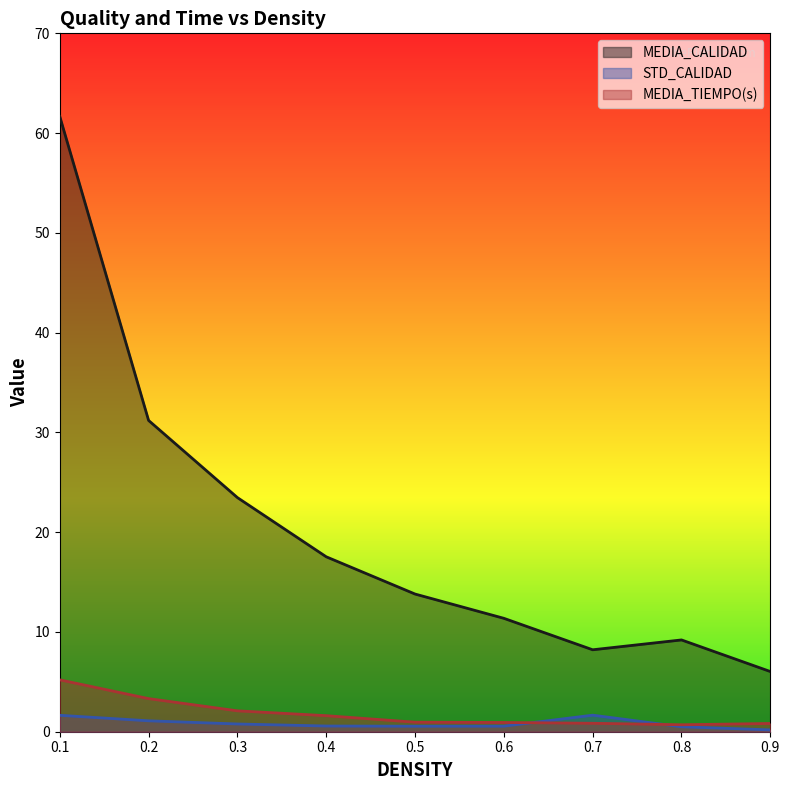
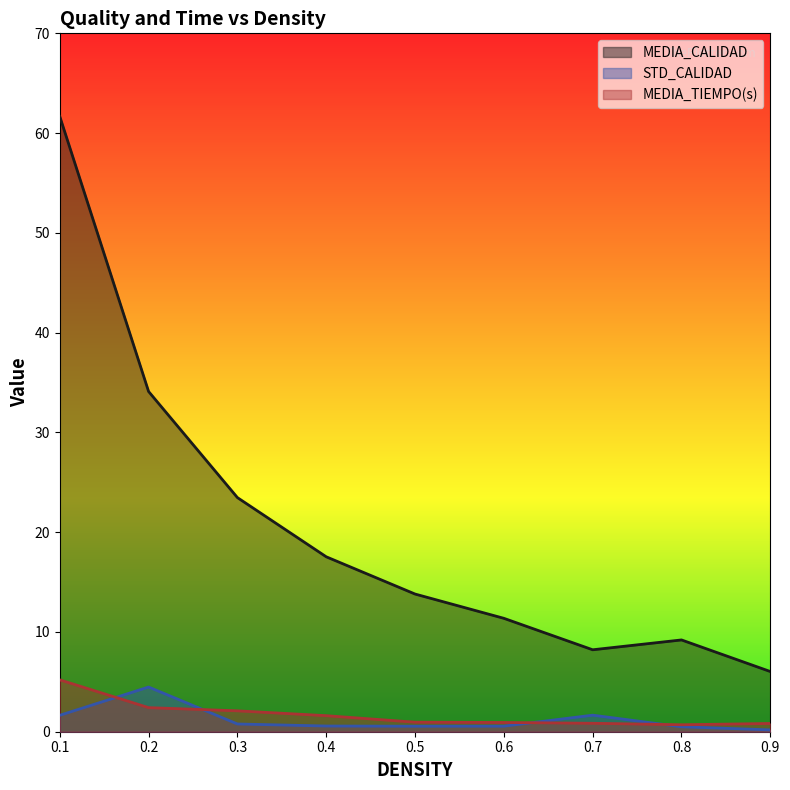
  {
    "MEDIA_CALIDAD": {
      "0.1": 62,
-     "0.2": 31,
+     "0.2": 34,
      "0.3": 23,
      "0.4": 18,
      "0.5": 14,
      "0.6": 11,
      "0.7": 8,
      "0.8": 9,
      "0.9": 6
    },
    "STD_CALIDAD": {
      "0.1": 2,
-     "0.2": 1,
+     "0.2": 4,
      "0.3": 1,
      "0.4": 1,
      "0.5": 1,
      "0.6": 1,
      "0.7": 2,
      "0.9": 0
    },
    "MEDIA_TIEMPO(s)": {
      "0.1": 5,
-     "0.2": 3,
+     "0.2": 2,
      "0.3": 2,
      "0.4": 2,
      "0.5": 1,
      "0.6": 1,
      "0.7": 1,
      "0.9": 1
    }
  }
